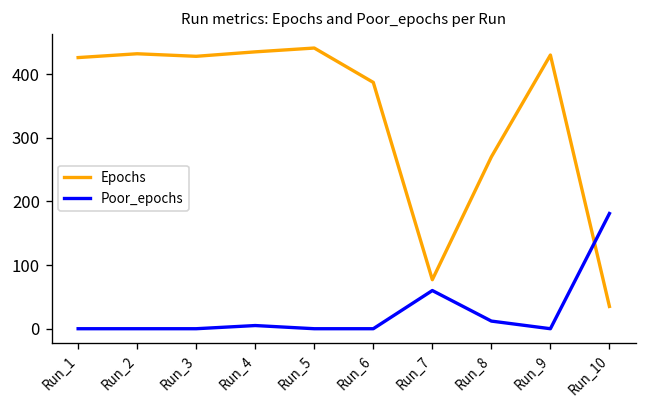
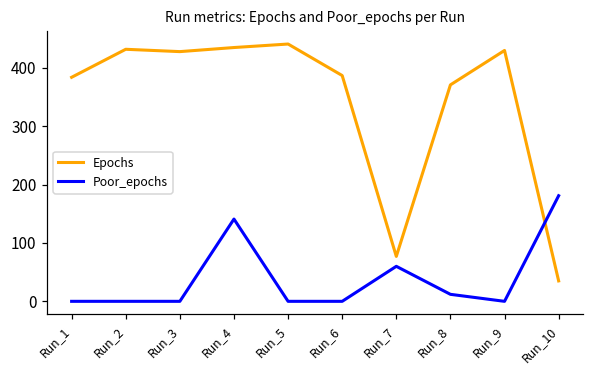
  {
    "Epochs": {
-     "Run_1": 430,
+     "Run_1": 380,
      "Run_2": 430,
      "Run_3": 430,
      "Run_4": 440,
      "Run_5": 440,
      "Run_6": 390,
      "Run_7": 80,
-     "Run_8": 270,
+     "Run_8": 370,
      "Run_9": 430,
      "Run_10": 40
    },
    "Poor_epochs": {
      "Run_1": 0,
      "Run_2": 0,
      "Run_3": 0,
-     "Run_4": 10,
+     "Run_4": 140,
      "Run_5": 0,
      "Run_6": 0,
      "Run_7": 60,
      "Run_8": 10,
      "Run_9": 0,
      "Run_10": 180
    }
  }
